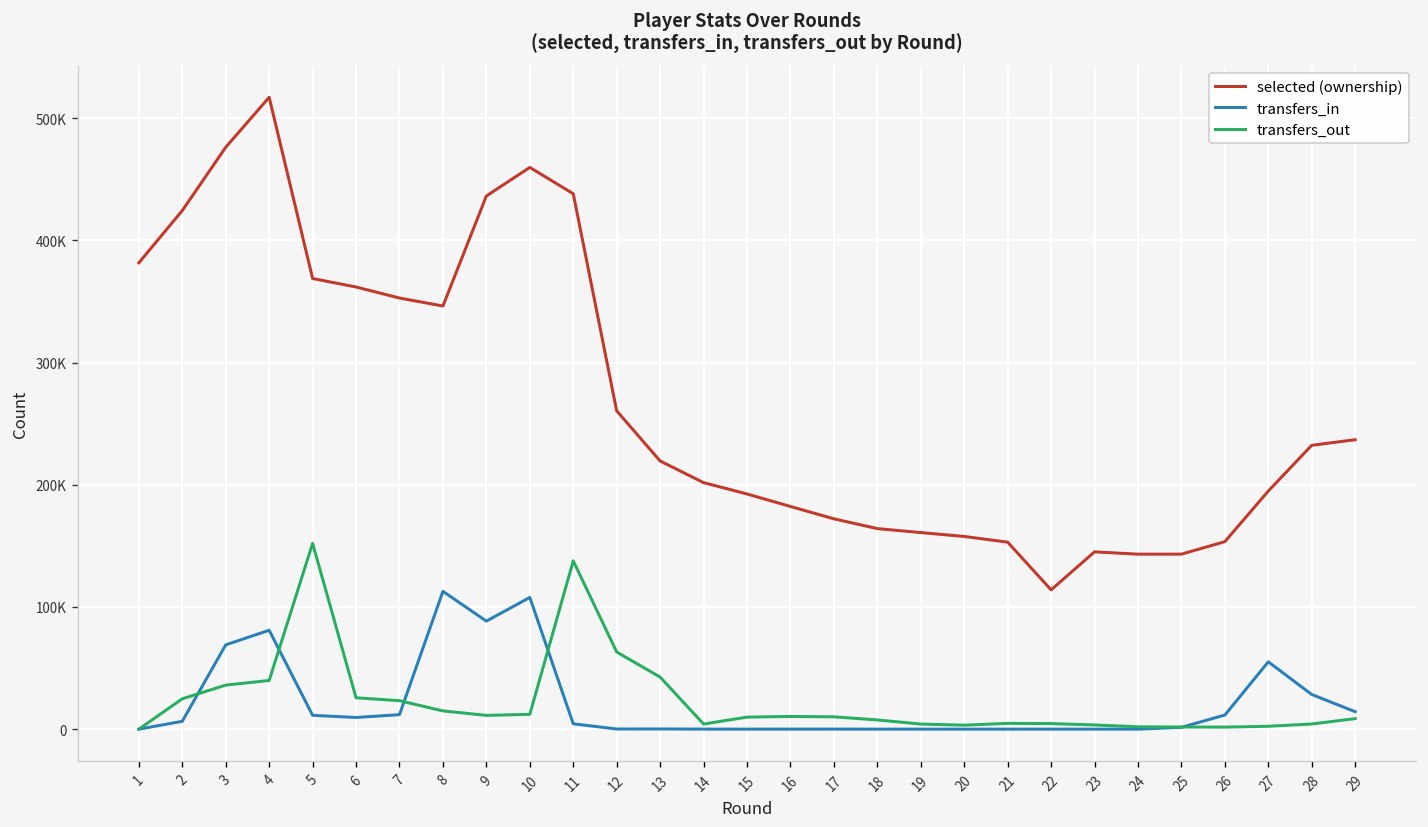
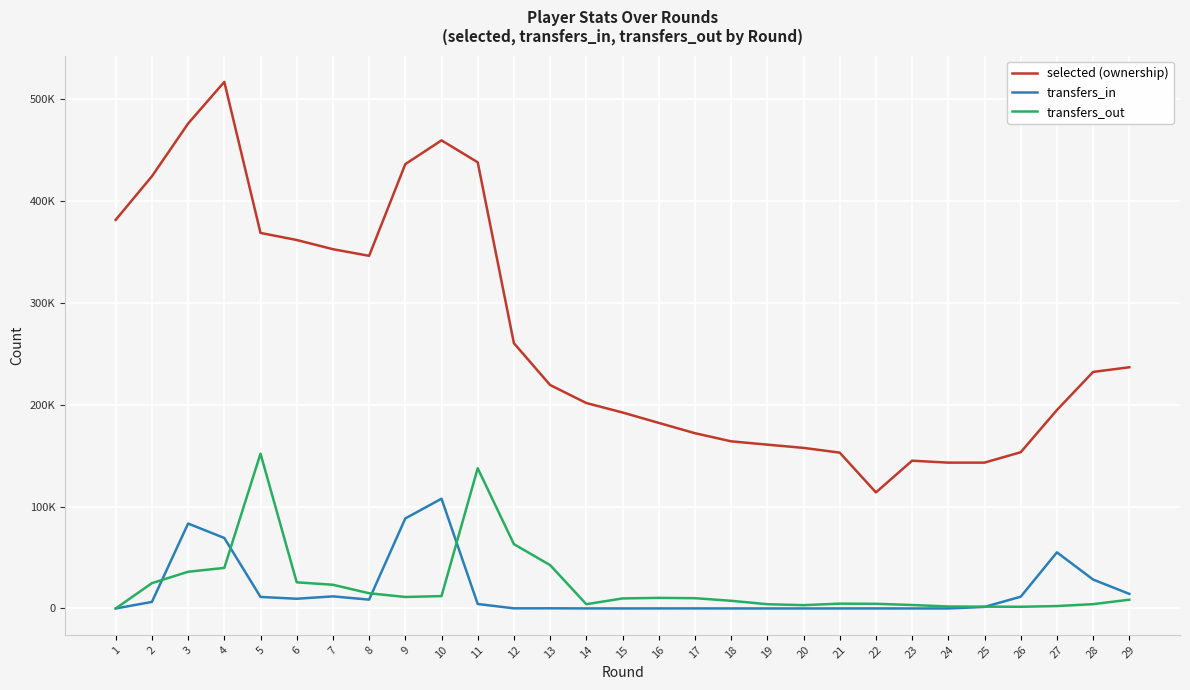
  {
    "selected (ownership)": {
      "1": 382000,
      "2": 424000,
      "3": 476000,
      "4": 517000,
      "5": 369000,
      "6": 362000,
      "7": 353000,
      "8": 346000,
      "9": 436000,
      "10": 460000,
      "11": 438000,
      "12": 260000,
      "13": 219000,
      "14": 202000,
      "15": 192000,
      "16": 182000,
      "17": 172000,
      "18": 164000,
      "19": 161000,
      "20": 158000,
      "21": 153000,
      "22": 114000,
      "23": 145000,
      "24": 143000,
      "25": 143000,
      "26": 153000,
      "27": 195000,
      "28": 232000,
      "29": 237000
    },
    "transfers_in": {
      "2": 6000,
-     "3": 69000,
-     "4": 81000,
+     "3": 83000,
+     "4": 69000,
      "5": 11000,
      "6": 10000,
      "7": 12000,
-     "8": 113000,
+     "8": 9000,
      "9": 88000,
      "10": 108000,
      "11": 4000,
      "12": 0,
      "13": 0,
      "14": 0,
      "15": 0,
      "16": 0,
      "17": 0,
      "18": 0,
      "19": 0,
      "20": 0,
      "21": 0,
      "22": 0,
      "23": 0,
      "26": 12000,
      "27": 55000,
      "28": 28000,
      "29": 14000
    },
    "transfers_out": {
      "2": 25000,
      "3": 36000,
      "4": 40000,
      "5": 152000,
      "6": 26000,
      "7": 23000,
      "8": 15000,
      "9": 11000,
      "10": 12000,
      "11": 138000,
      "12": 63000,
      "13": 43000,
      "14": 4000,
      "15": 10000,
      "16": 10000,
      "17": 10000,
      "18": 8000,
      "19": 4000,
      "20": 3000,
      "21": 5000,
      "22": 5000,
      "23": 3000,
      "26": 2000,
      "27": 2000,
      "28": 4000,
      "29": 9000
    }
  }
